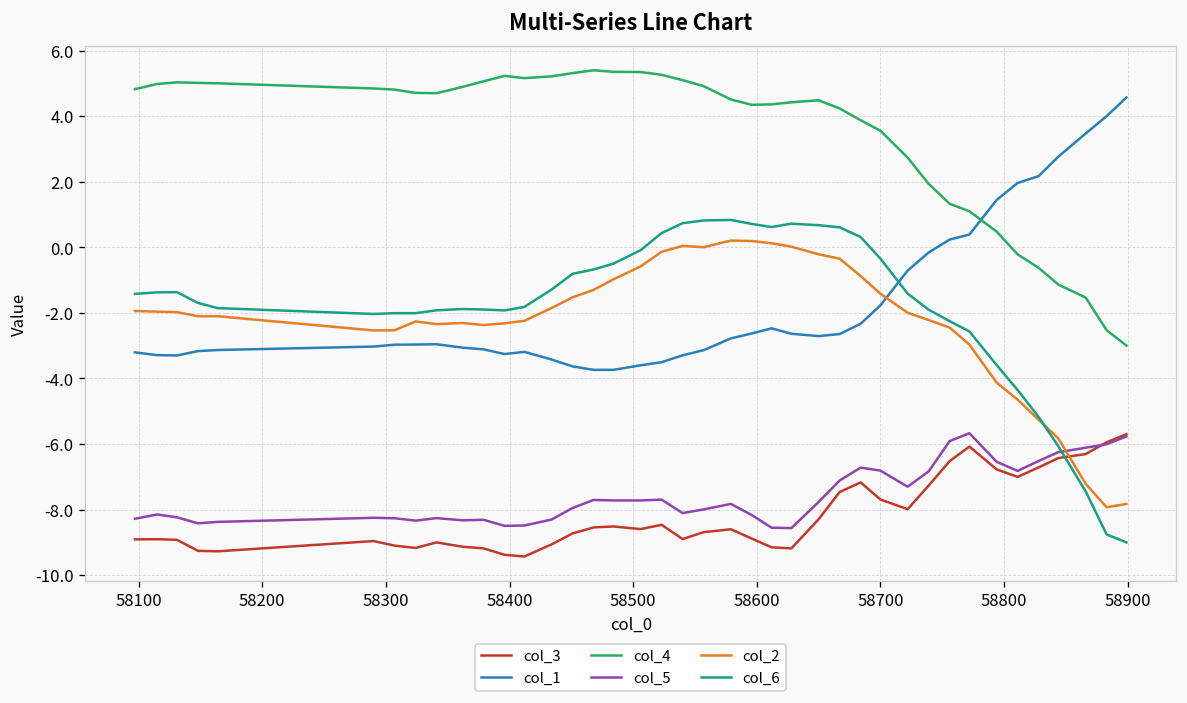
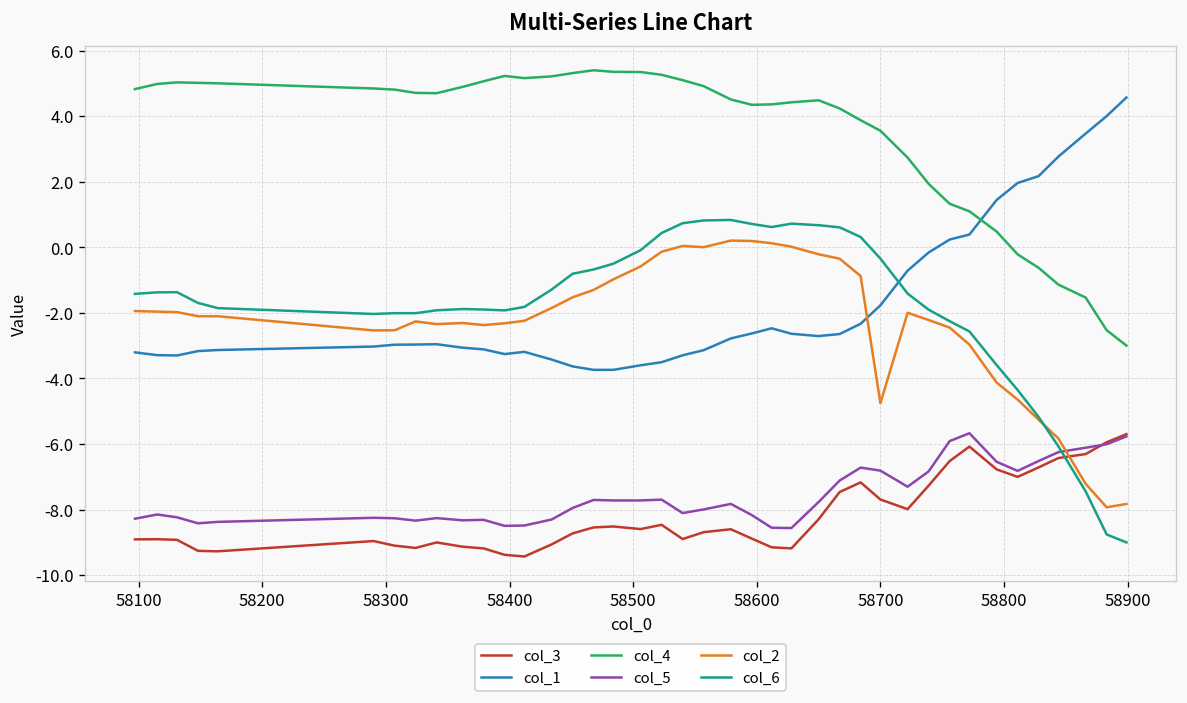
  {
    "col_3": {
      "58700": -7.7
    },
    "col_1": {
      "58700": -1.8
    },
    "col_5": {
      "58700": -6.8
    },
    "col_2": {
-     "58700": -1.4
+     "58700": -4.8
    }
  }
